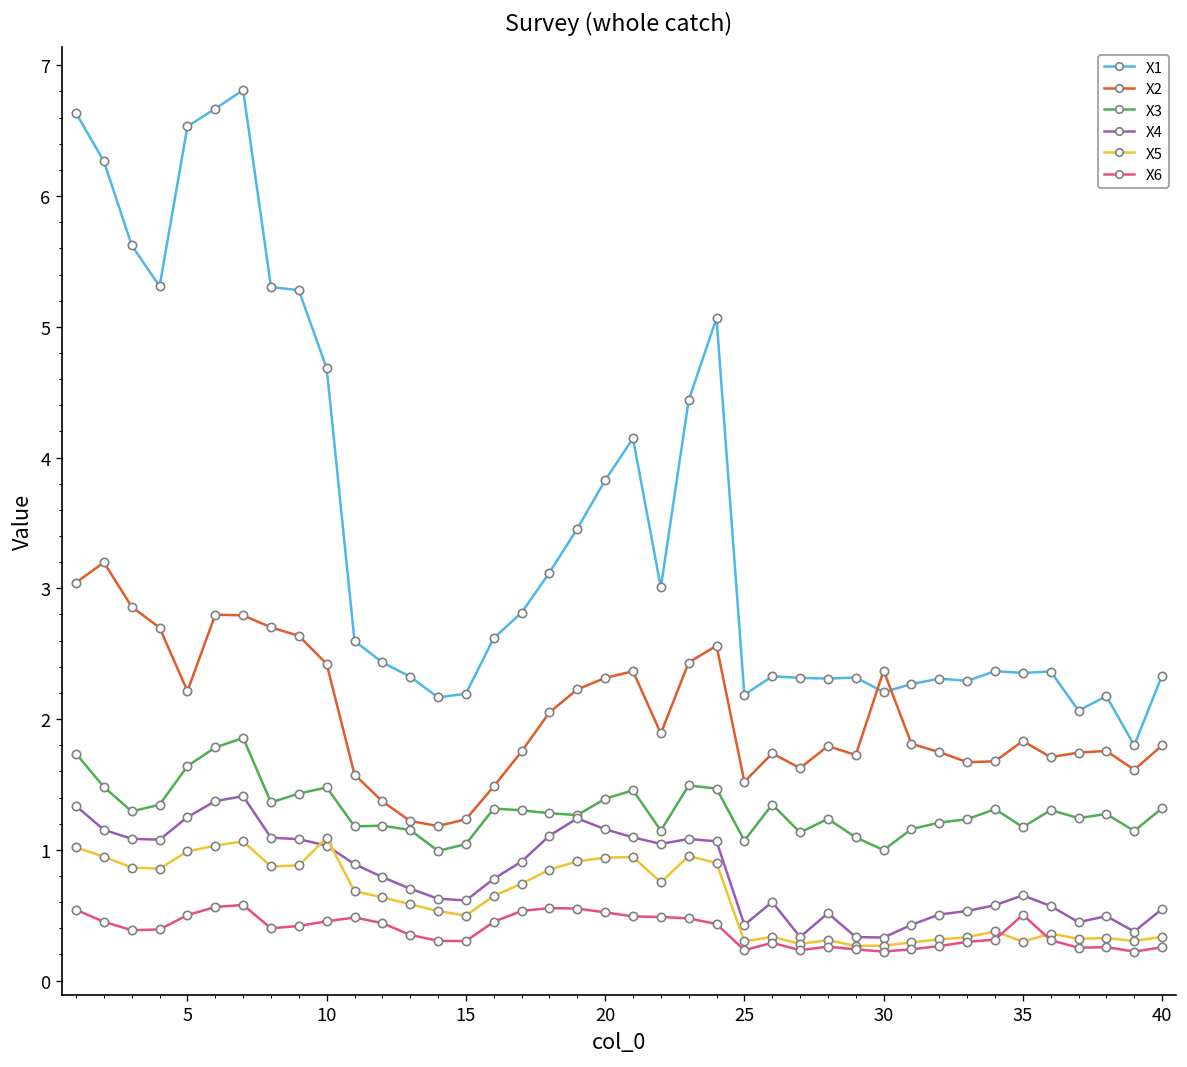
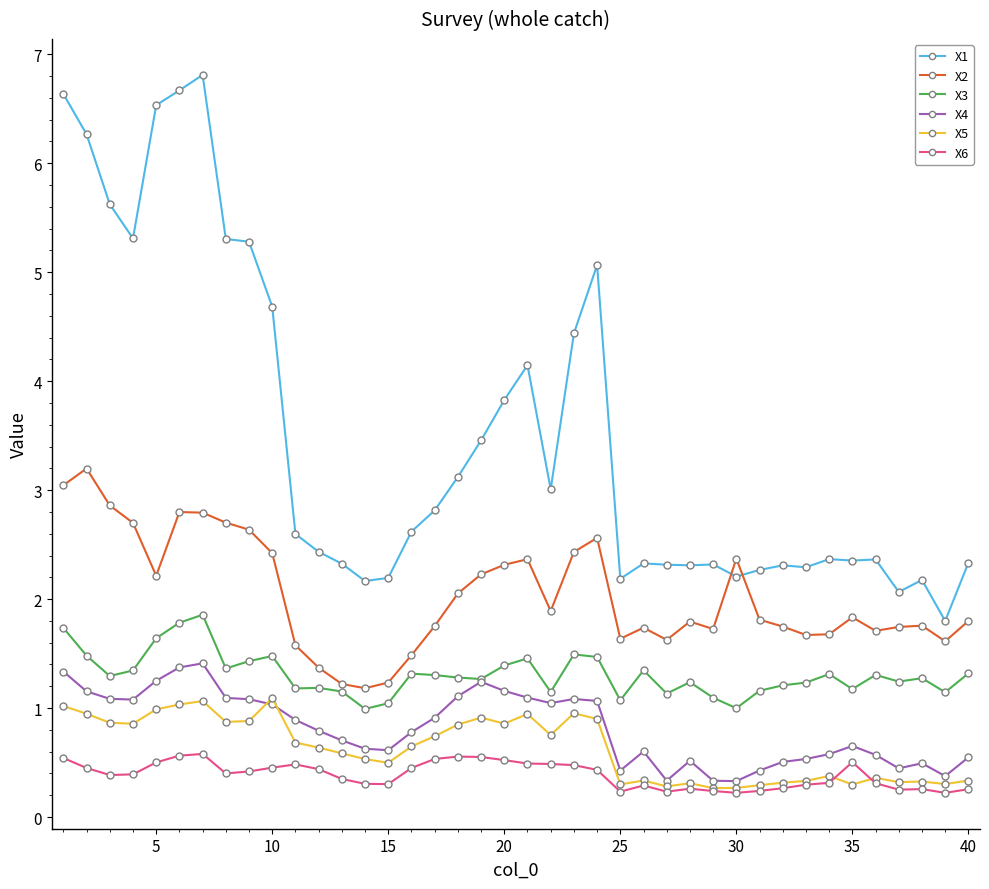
  {
    "X1": {
      "5": 6.53,
      "10": 4.68,
      "15": 2.19,
      "20": 3.83,
      "25": 2.19,
      "30": 2.21,
      "35": 2.35,
      "40": 2.33
    },
    "X2": {
      "5": 2.21,
      "10": 2.42,
      "15": 1.23,
      "20": 2.31,
-     "25": 1.52,
+     "25": 1.64,
      "30": 2.37,
      "35": 1.83,
      "40": 1.80
    },
    "X3": {
      "5": 1.64,
      "10": 1.48,
      "15": 1.04,
      "20": 1.39,
      "25": 1.07,
      "30": 1.00,
      "35": 1.17,
      "40": 1.32
    },
    "X4": {
      "5": 1.25,
      "10": 1.03,
      "15": 0.61,
      "20": 1.16,
      "25": 0.43,
      "30": 0.33,
      "35": 0.65,
      "40": 0.55
    },
    "X5": {
      "5": 0.99,
      "10": 1.09,
      "15": 0.50,
-     "20": 0.94,
+     "20": 0.86,
      "25": 0.30,
      "30": 0.27,
      "35": 0.30,
      "40": 0.34
    },
    "X6": {
      "5": 0.50,
      "10": 0.45,
      "15": 0.30,
      "20": 0.52,
      "25": 0.23,
      "30": 0.22,
      "35": 0.50,
      "40": 0.26
    }
  }
